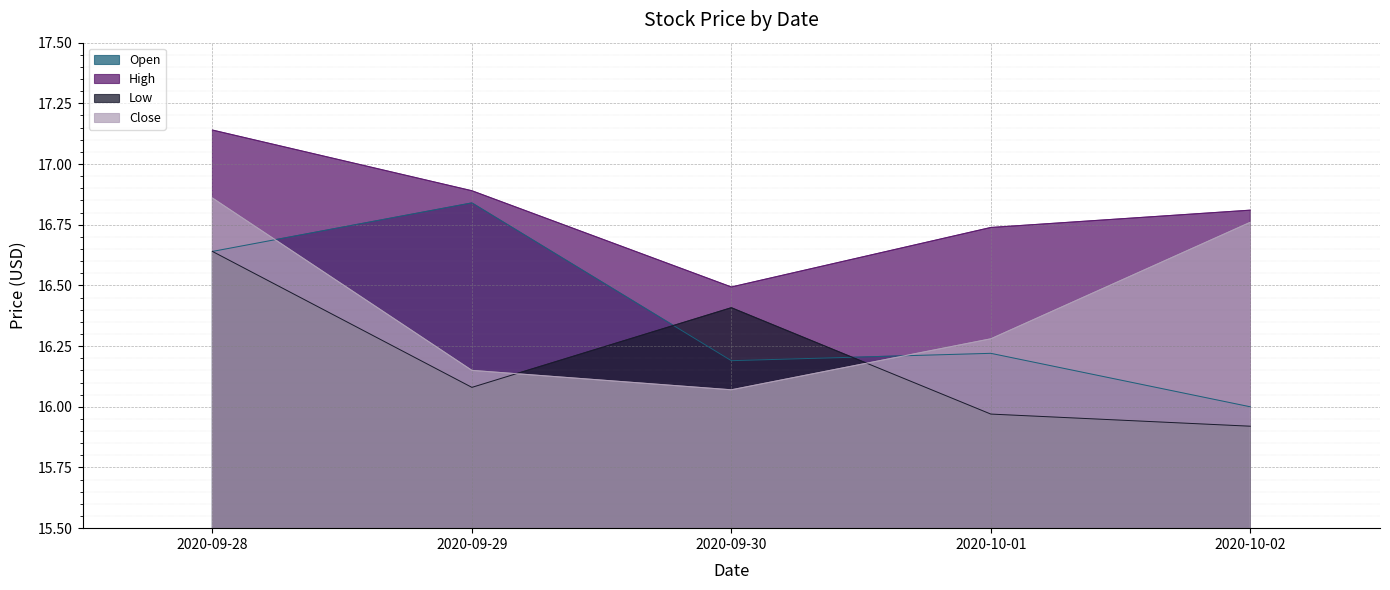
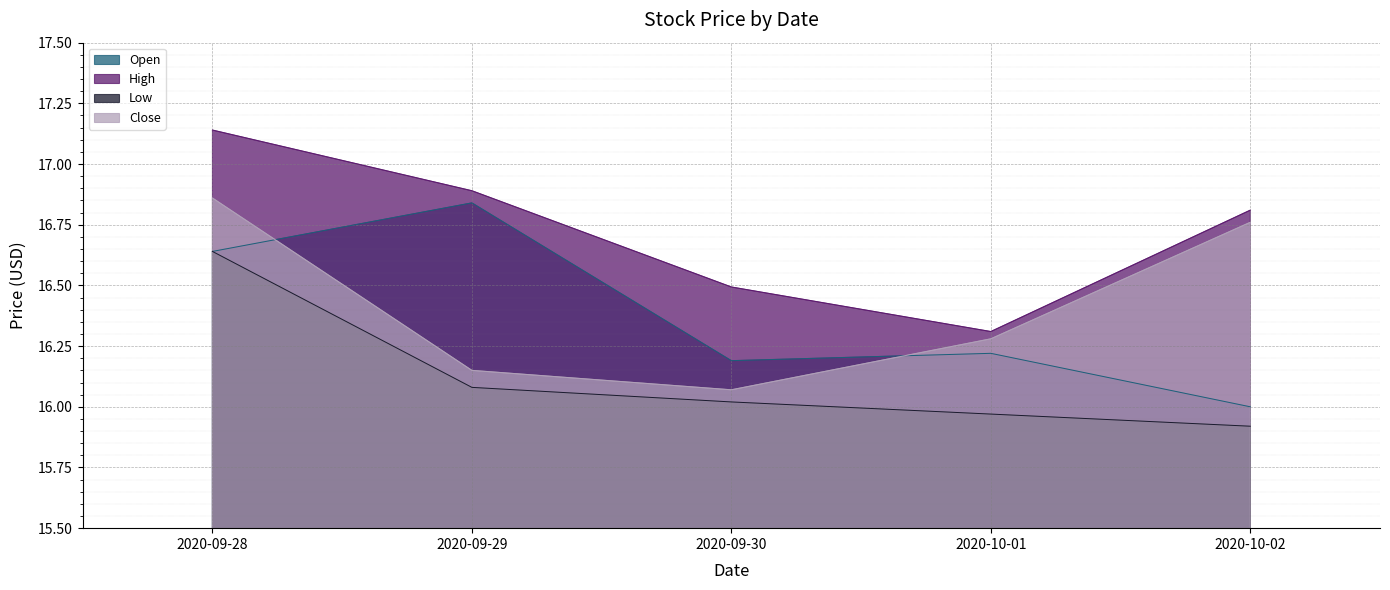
  {
    "Open": {
      "2020-09-29": 16.84,
      "2020-09-30": 16.19,
      "2020-10-01": 16.22,
      "2020-10-02": 16.00
    },
    "High": {
      "2020-09-28": 17.14,
      "2020-09-29": 16.89,
      "2020-09-30": 16.49,
-     "2020-10-01": 16.74,
+     "2020-10-01": 16.31,
      "2020-10-02": 16.81
    },
    "Low": {
      "2020-09-29": 16.08,
-     "2020-09-30": 16.41,
+     "2020-09-30": 16.02,
      "2020-10-01": 15.97,
      "2020-10-02": 15.92
    },
    "Close": {
      "2020-09-28": 16.86,
      "2020-09-29": 16.15,
      "2020-09-30": 16.07,
      "2020-10-01": 16.28,
      "2020-10-02": 16.76
    }
  }
